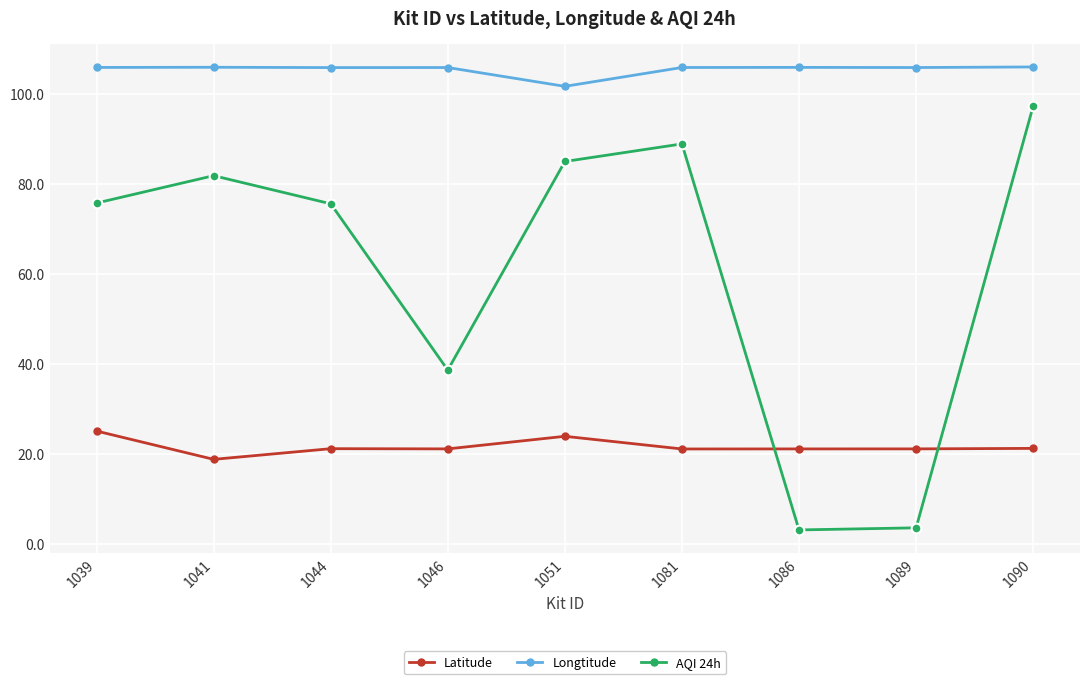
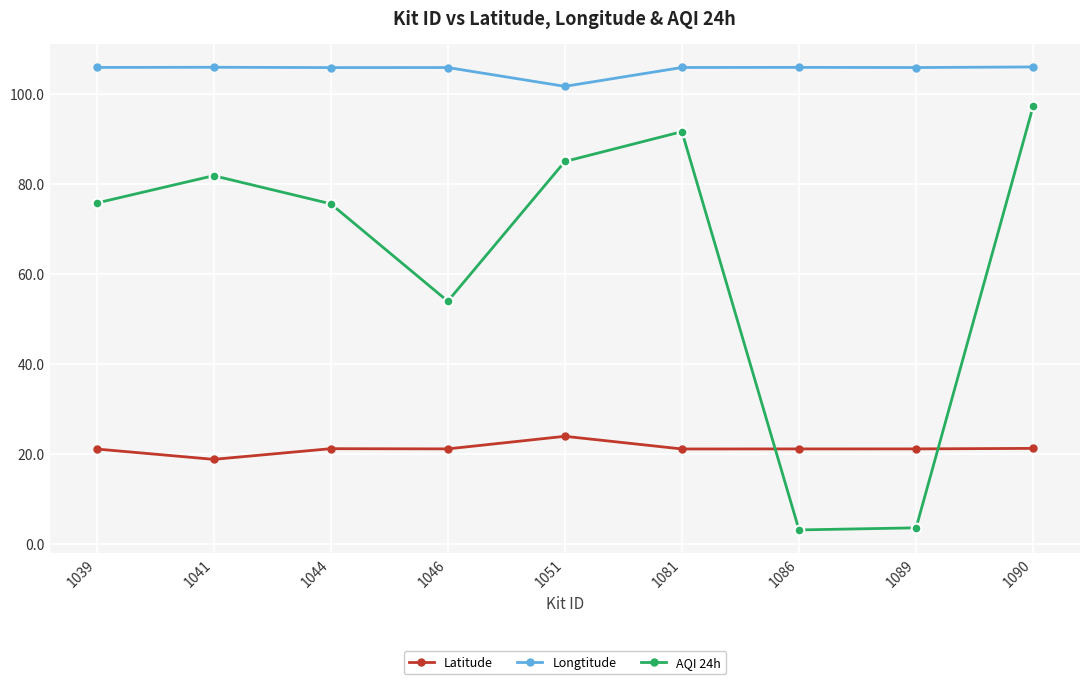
  {
    "Latitude": {
-     "1039": 25,
+     "1039": 21,
      "1041": 19,
      "1044": 21,
      "1046": 21,
      "1051": 24,
      "1081": 21,
      "1086": 21,
      "1089": 21,
      "1090": 21
    },
    "Longtitude": {
      "1039": 106,
      "1041": 106,
      "1044": 106,
      "1046": 106,
      "1051": 102,
      "1081": 106,
      "1086": 106,
      "1089": 106,
      "1090": 106
    },
    "AQI 24h": {
      "1039": 76,
      "1041": 82,
      "1044": 76,
-     "1046": 39,
+     "1046": 54,
      "1051": 85,
-     "1081": 89,
+     "1081": 92,
      "1086": 3,
      "1089": 3,
      "1090": 97
    }
  }
